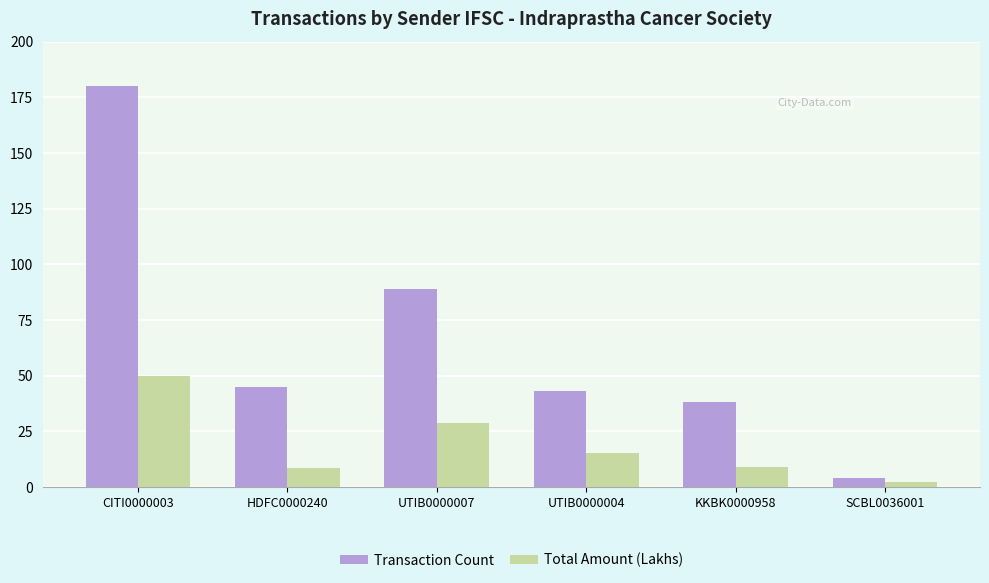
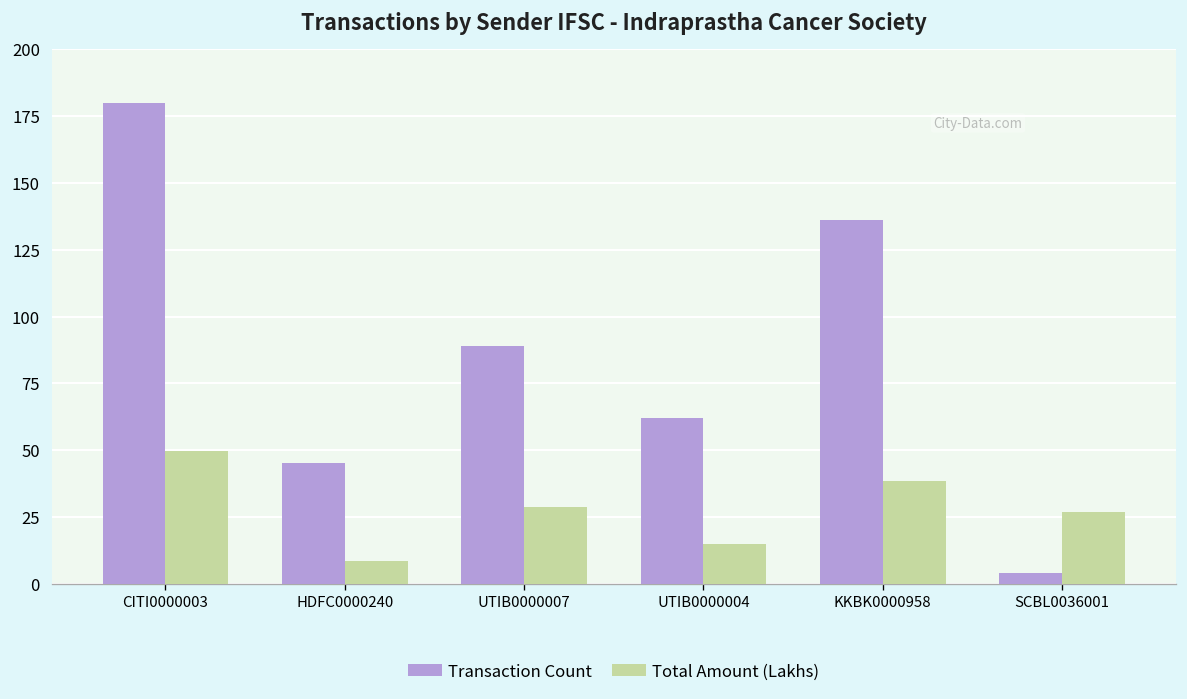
  {
    "Transaction Count": {
      "CITI0000003": 180,
      "HDFC0000240": 45,
      "UTIB0000007": 89,
-     "UTIB0000004": 43,
-     "KKBK0000958": 38,
+     "UTIB0000004": 62,
+     "KKBK0000958": 136,
      "SCBL0036001": 4
    },
    "Total Amount (Lakhs)": {
      "CITI0000003": 50,
      "HDFC0000240": 8,
      "UTIB0000007": 29,
      "UTIB0000004": 15,
-     "KKBK0000958": 9,
-     "SCBL0036001": 2
+     "KKBK0000958": 39,
+     "SCBL0036001": 27
    }
  }
